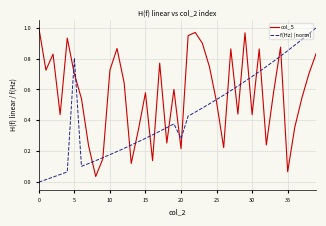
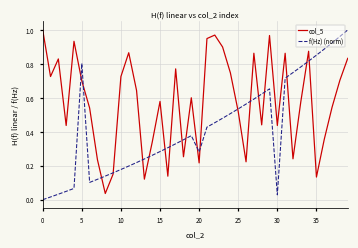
  {
    "col_5": {
      "0": 1.00,
      "5": 0.70,
      "10": 0.73,
      "15": 0.58,
      "20": 0.22,
      "30": 0.44,
-     "35": 0.07
+     "35": 0.13
    },
    "f(Hz) (norm)": {
      "0": 0.00,
      "5": 0.80,
      "10": 0.18,
      "15": 0.28,
      "20": 0.28,
-     "30": 0.68,
+     "30": 0.03,
      "35": 0.85
    }
  }
